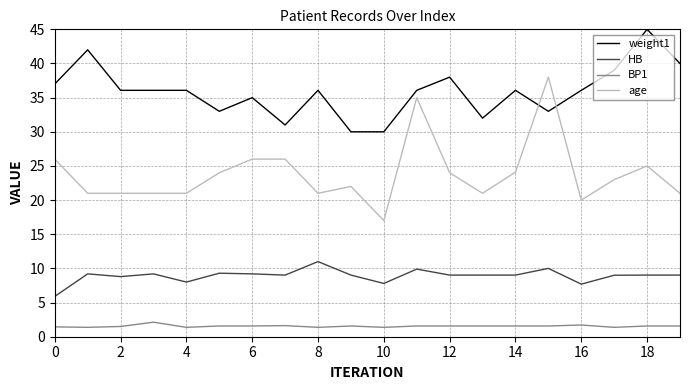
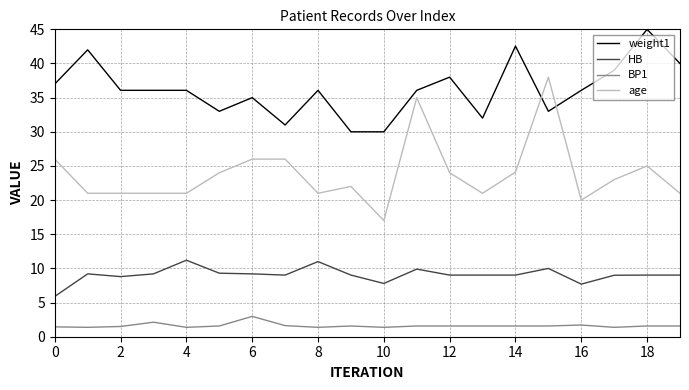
  {
    "weight1": {
      "0": 37,
      "2": 36,
      "4": 36,
      "6": 35,
      "8": 36,
      "10": 30,
      "12": 38,
-     "14": 36,
+     "14": 43,
      "16": 36,
      "18": 45
    },
    "HB": {
      "0": 6,
      "2": 9,
-     "4": 8,
+     "4": 11,
      "6": 9,
      "8": 11,
      "10": 8,
      "12": 9,
      "14": 9,
      "16": 8,
      "18": 9
    },
    "BP1": {
      "0": 1,
      "2": 2,
      "4": 1,
-     "6": 2,
+     "6": 3,
      "8": 1,
      "10": 1,
      "12": 2,
      "14": 2,
      "16": 2,
      "18": 2
    },
    "age": {
      "0": 26,
      "2": 21,
      "4": 21,
      "6": 26,
      "8": 21,
      "10": 17,
      "12": 24,
      "14": 24,
      "16": 20,
      "18": 25
    }
  }
